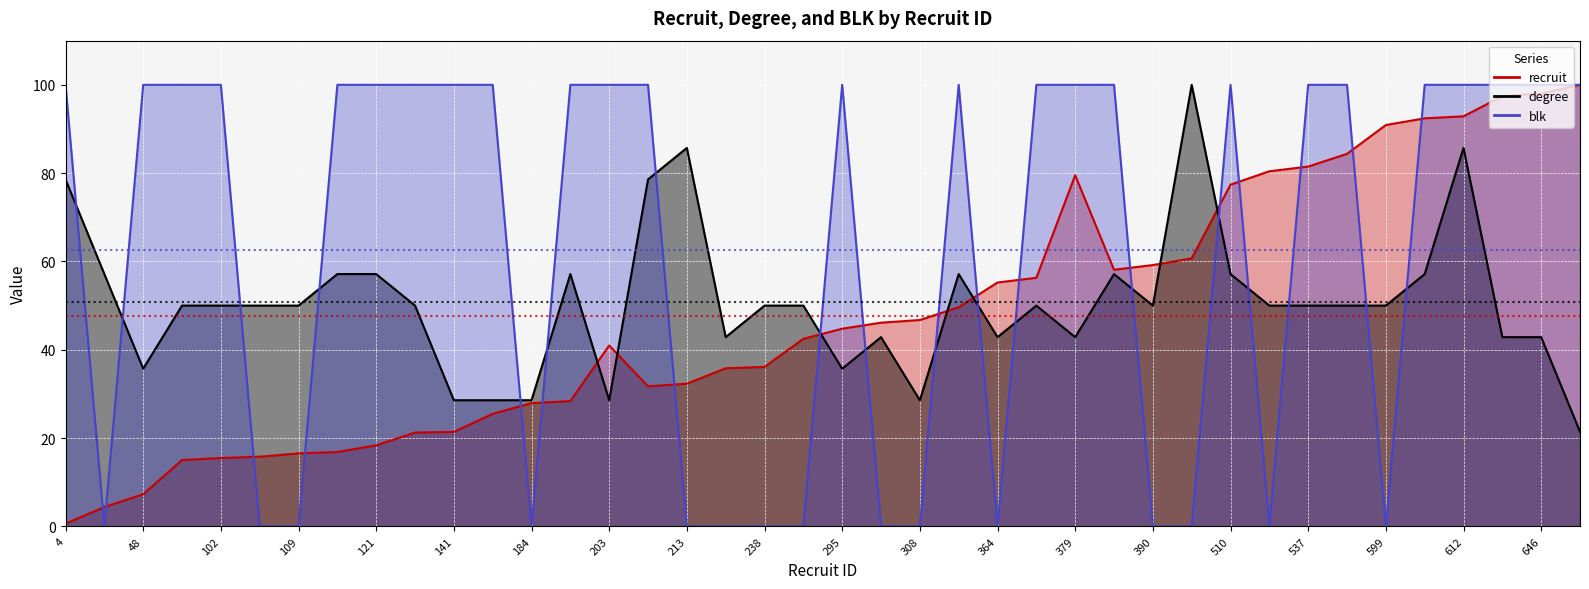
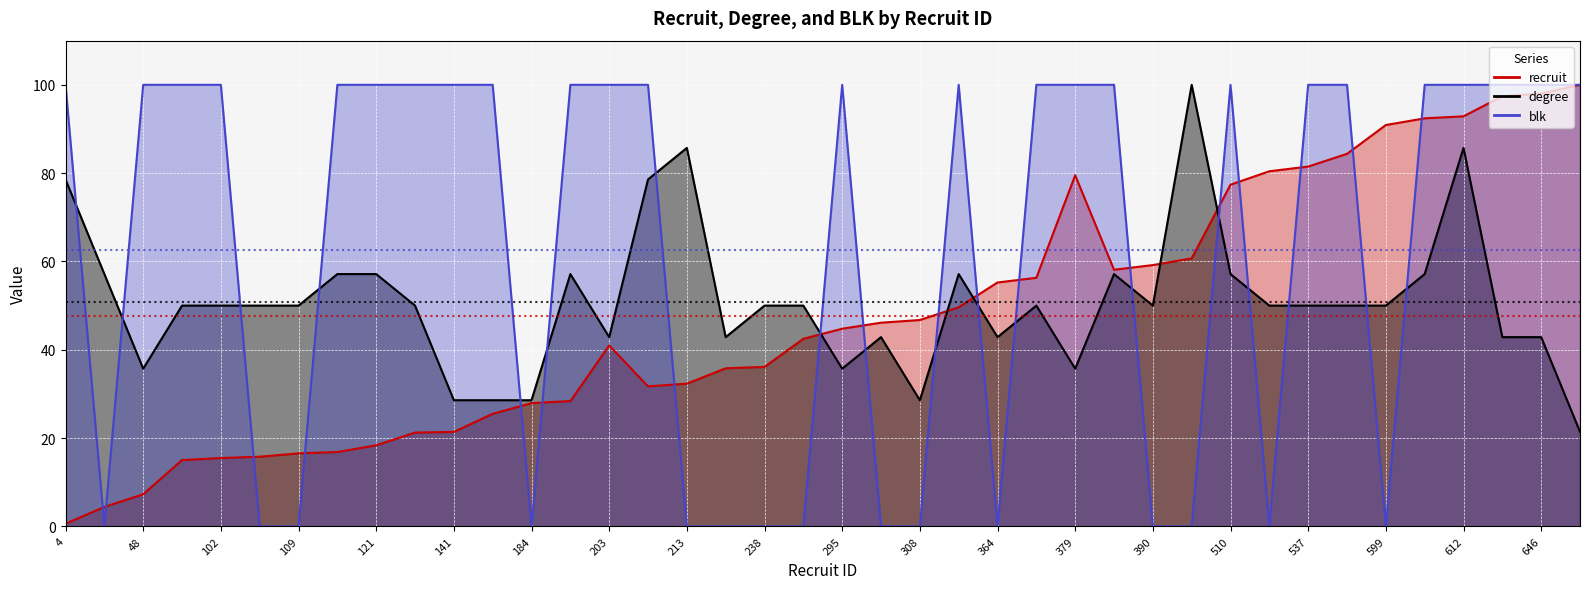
  {
    "recruit": {
      "4": 1,
      "48": 7,
      "102": 15,
      "109": 17,
      "121": 18,
      "141": 21,
      "184": 28,
      "203": 41,
      "213": 32,
      "238": 36,
      "295": 45,
      "308": 47,
      "364": 55,
      "379": 80,
      "390": 59,
      "510": 77,
      "537": 81,
      "599": 91,
      "612": 93
    },
    "degree": {
      "4": 79,
      "48": 36,
      "102": 50,
      "109": 50,
      "121": 57,
      "141": 29,
      "184": 29,
-     "203": 29,
+     "203": 43,
      "213": 86,
      "238": 50,
      "295": 36,
      "308": 29,
      "364": 43,
-     "379": 43,
+     "379": 36,
      "390": 50,
      "510": 57,
      "537": 50,
      "599": 50,
      "612": 86,
      "646": 43
    },
    "blk": {
      "4": 100,
      "48": 100,
      "102": 100,
      "109": 0,
      "121": 100,
      "141": 100,
      "184": 0,
      "203": 100,
      "213": 0,
      "238": 0,
      "295": 100,
      "308": 0,
      "364": 0,
      "379": 100,
      "390": 0,
      "510": 100,
      "537": 100,
      "599": 0,
      "612": 100
    }
  }
